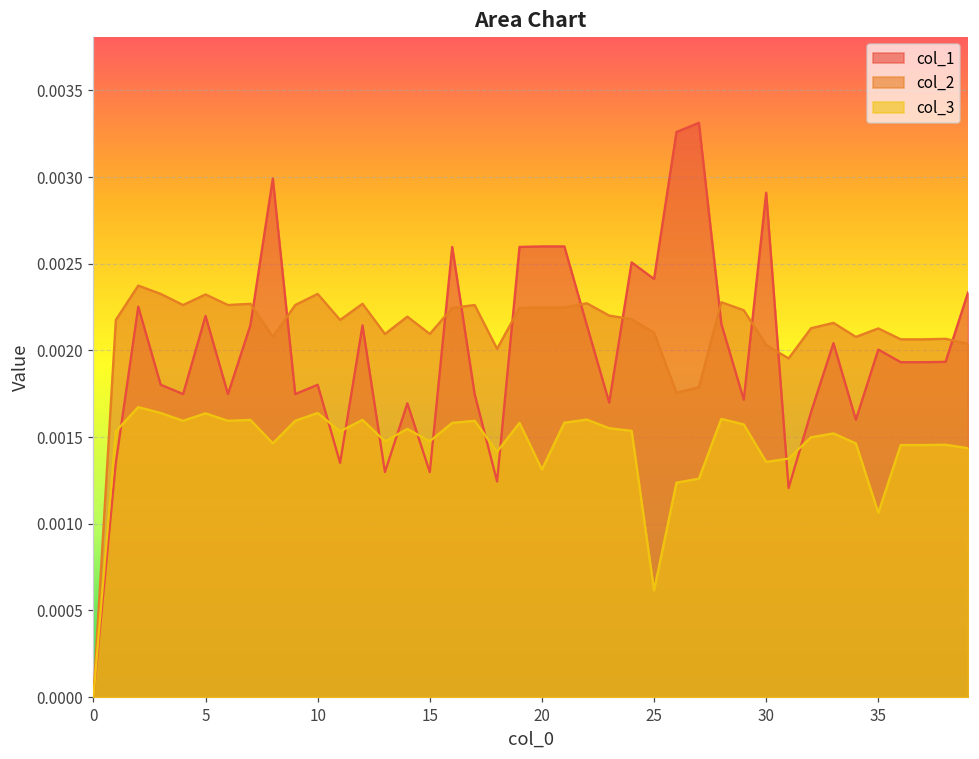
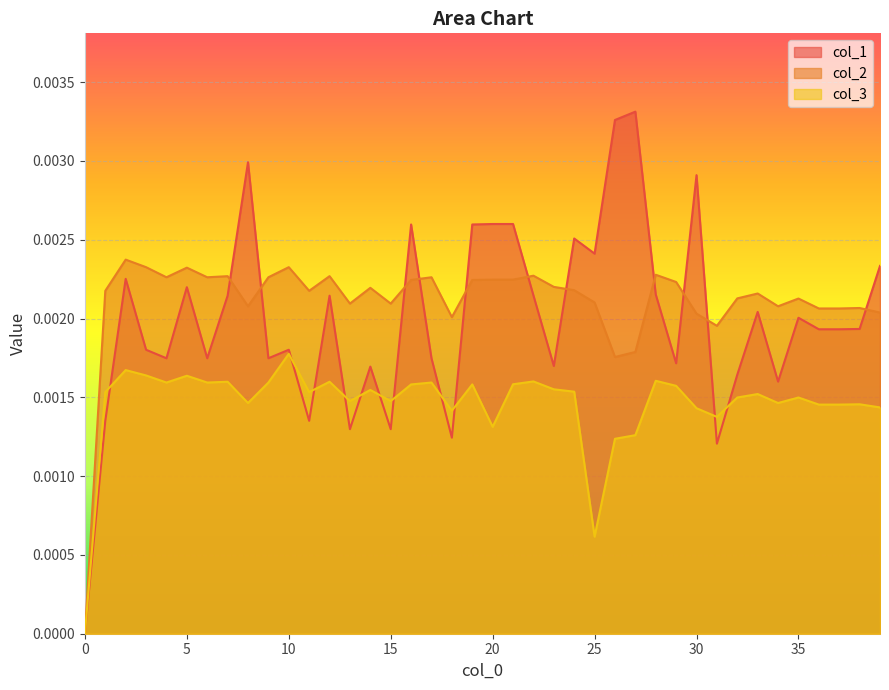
  {
    "col_3": {
      "5": 0.00164,
-     "10": 0.00164,
+     "10": 0.00178,
      "15": 0.00148,
      "20": 0.00131,
      "25": 0.00062,
-     "30": 0.00136,
-     "35": 0.00106
+     "30": 0.00143,
+     "35": 0.00150
    }
  }
